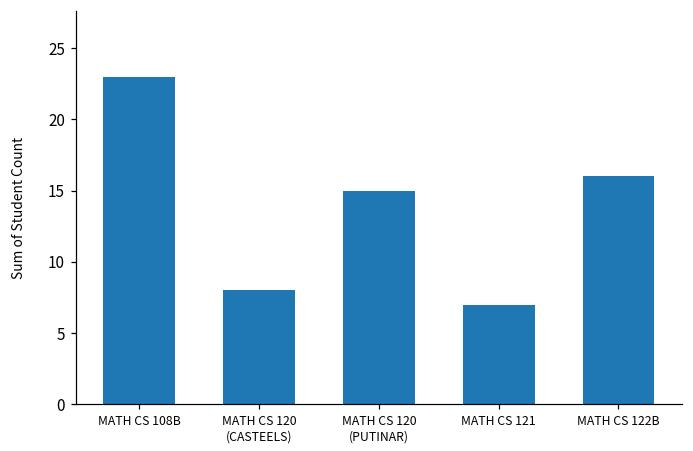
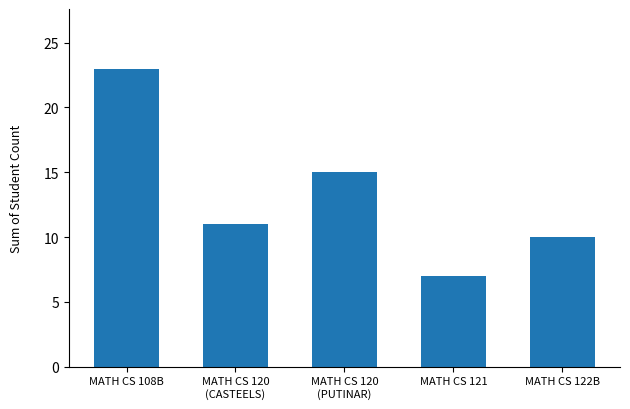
  {
    "MATH CS 108B": 23,
-   "MATH CS 120 (CASTEELS)": 8,
+   "MATH CS 120 (CASTEELS)": 11,
    "MATH CS 120 (PUTINAR)": 15,
    "MATH CS 121": 7,
-   "MATH CS 122B": 16
+   "MATH CS 122B": 10
  }
